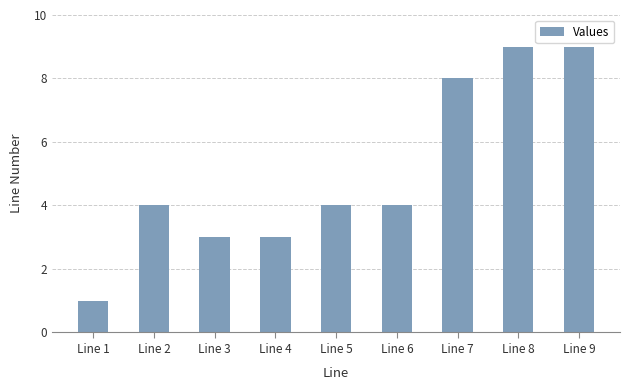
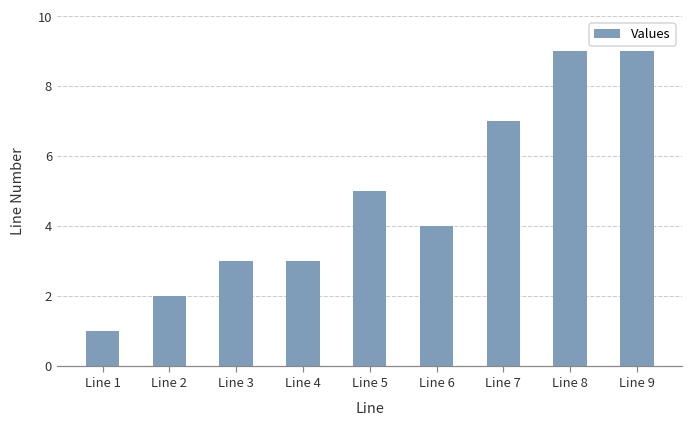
  {
    "Line 1": 1,
-   "Line 2": 4,
+   "Line 2": 2,
    "Line 3": 3,
    "Line 4": 3,
-   "Line 5": 4,
+   "Line 5": 5,
    "Line 6": 4,
-   "Line 7": 8,
+   "Line 7": 7,
    "Line 8": 9,
    "Line 9": 9
  }
